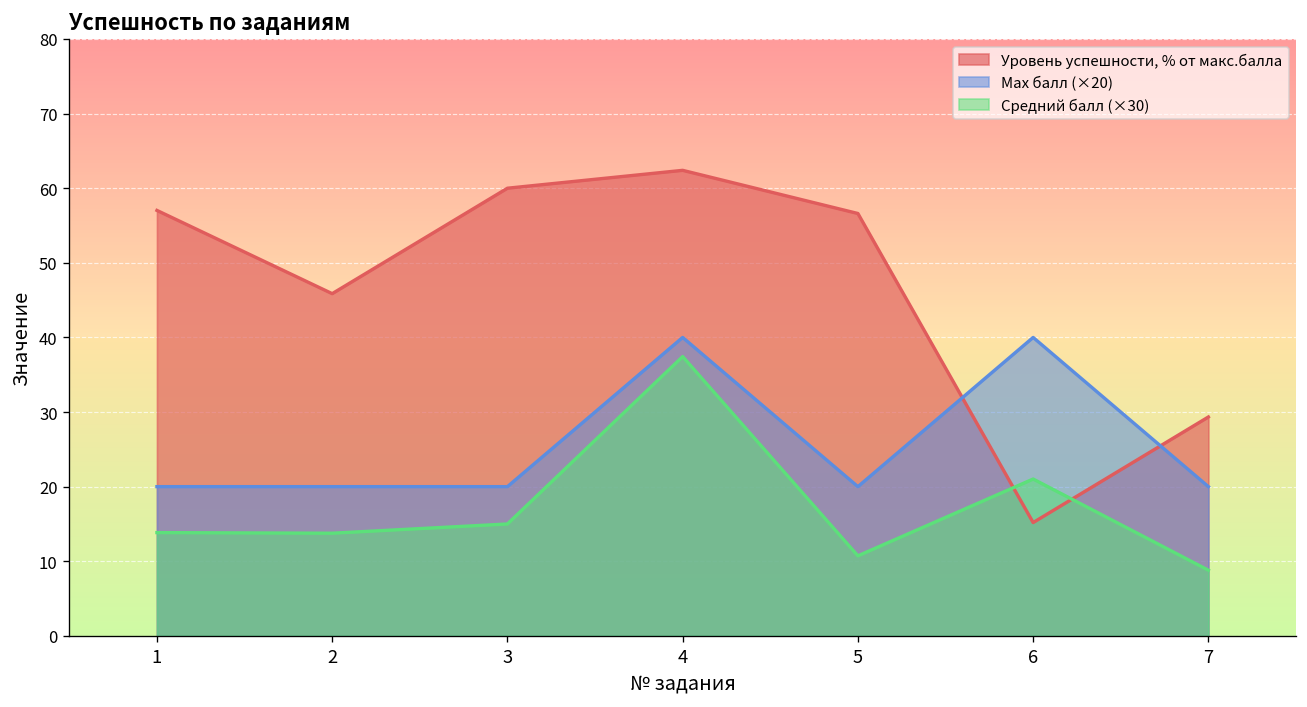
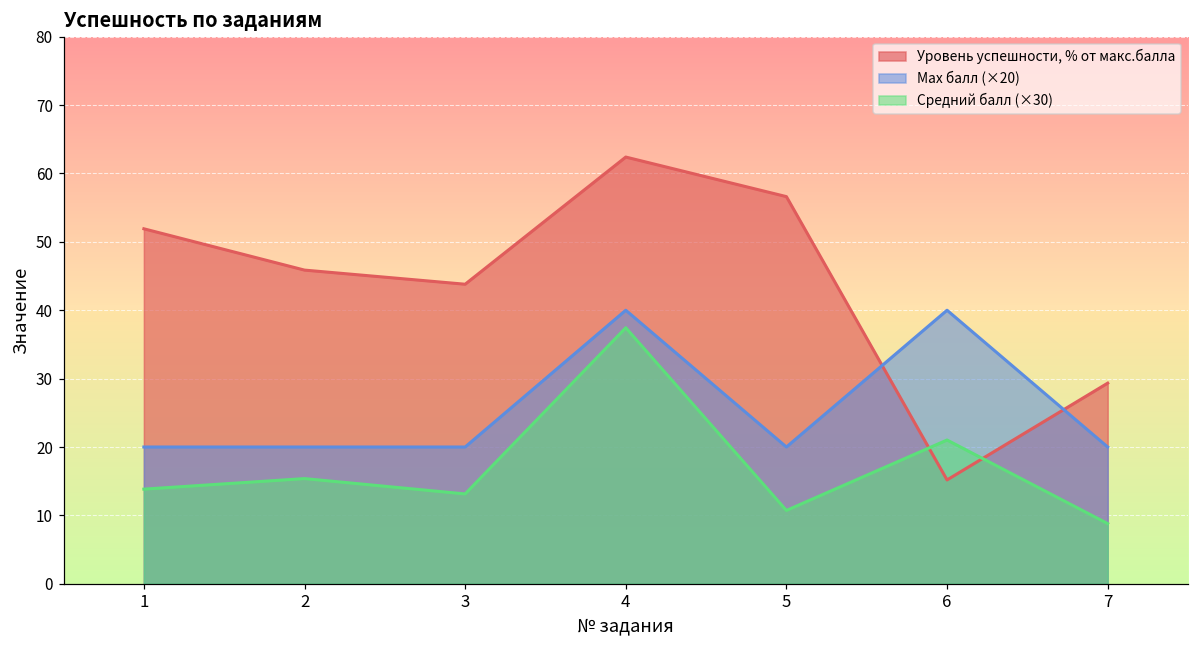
  {
    "Уровень успешности, % от макс.балла": {
-     "1": 57,
+     "1": 52,
      "2": 46,
-     "3": 60,
+     "3": 44,
      "4": 62,
      "5": 57,
      "6": 15,
      "7": 29
    },
    "Max балл (×20)": {
      "1": 20,
      "2": 20,
      "3": 20,
      "4": 40,
      "5": 20,
      "6": 40,
      "7": 20
    },
    "Средний балл (×30)": {
      "1": 14,
-     "2": 14,
-     "3": 15,
+     "2": 15,
+     "3": 13,
      "4": 37,
      "5": 11,
      "6": 21,
      "7": 9
    }
  }
